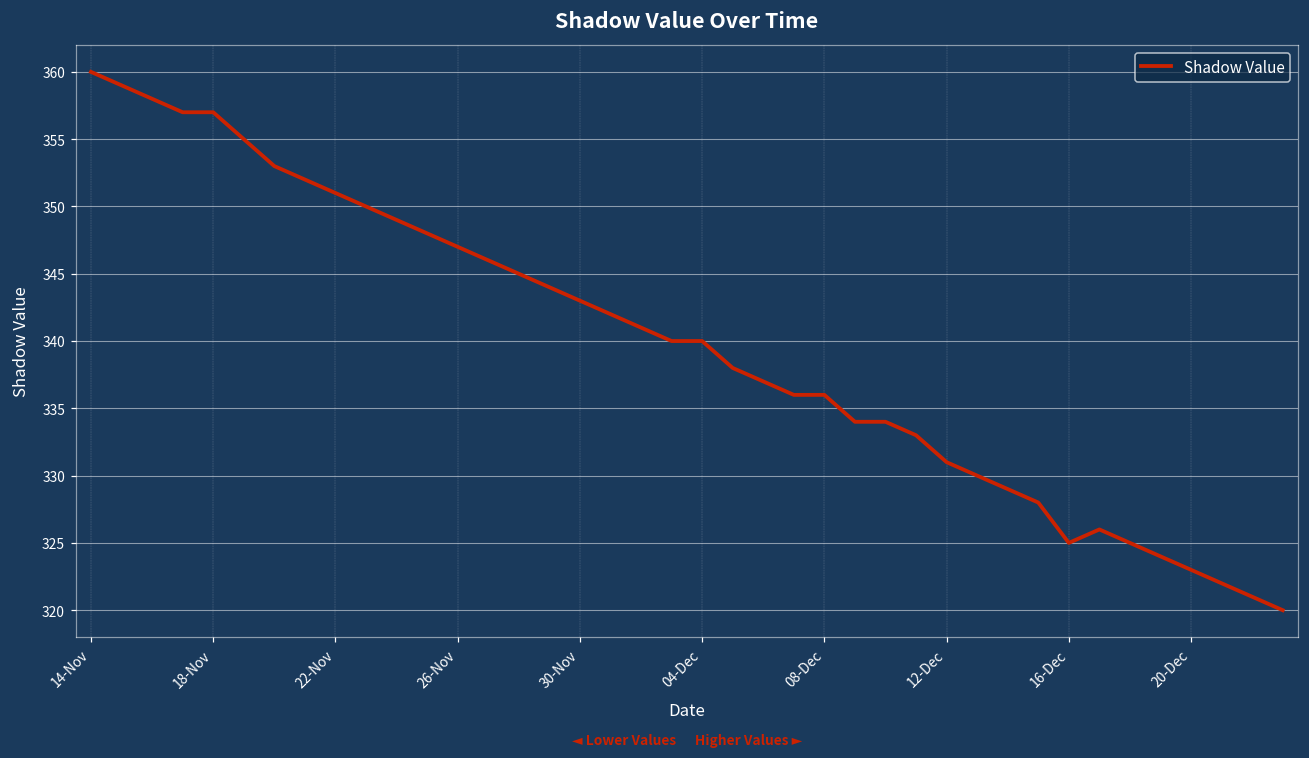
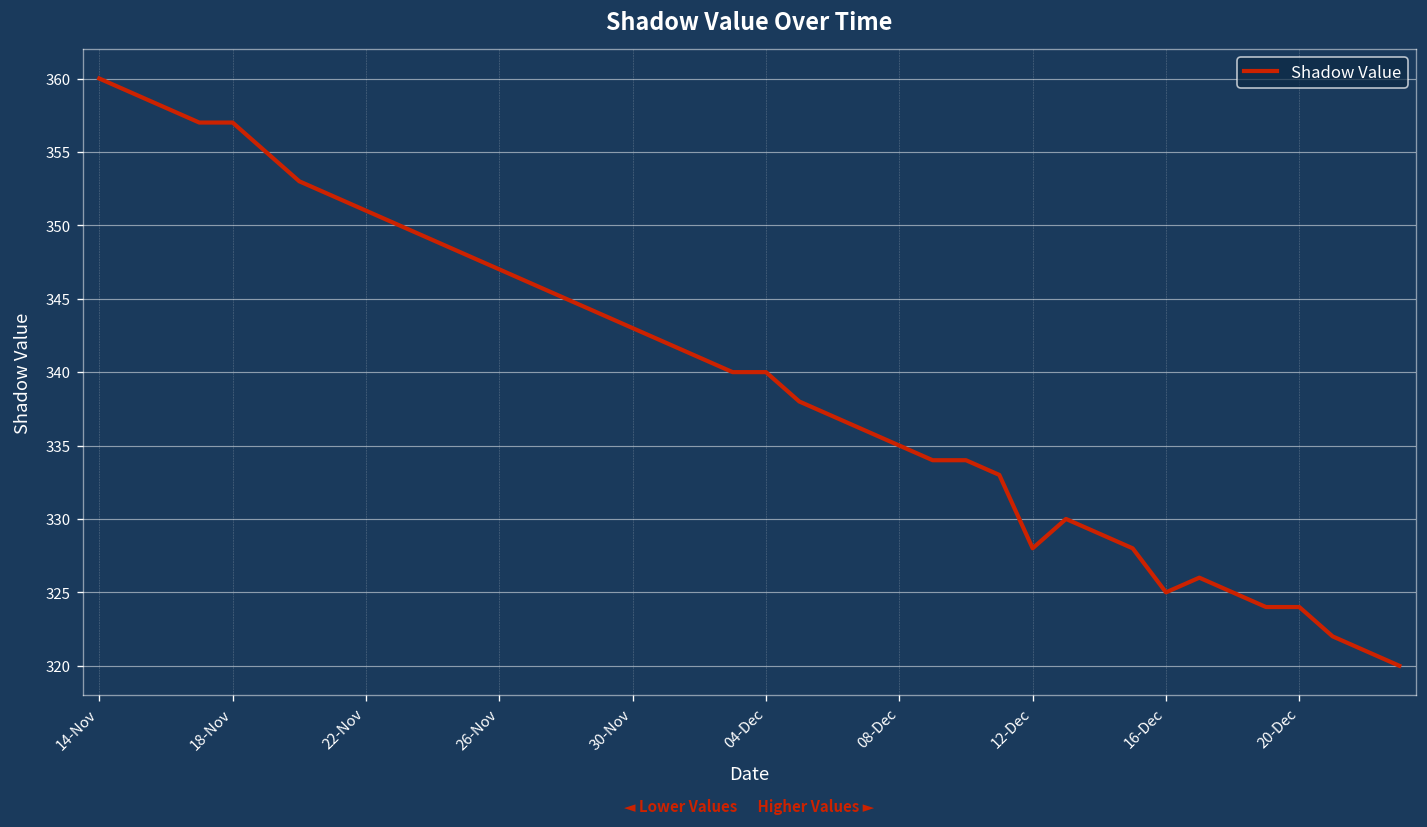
  {
    "14-Nov": 360,
    "18-Nov": 357,
    "22-Nov": 351,
    "26-Nov": 347,
    "30-Nov": 343,
    "04-Dec": 340,
-   "08-Dec": 336,
-   "12-Dec": 331,
+   "08-Dec": 335,
+   "12-Dec": 328,
    "16-Dec": 325,
-   "20-Dec": 323
+   "20-Dec": 324
  }
